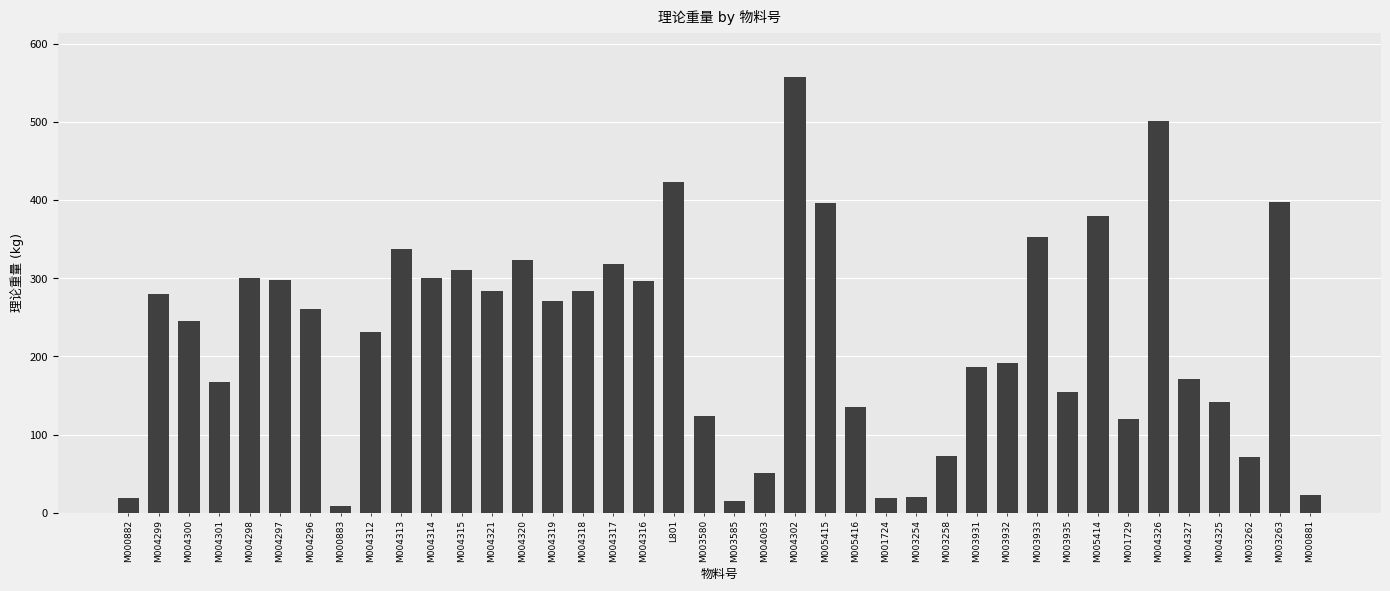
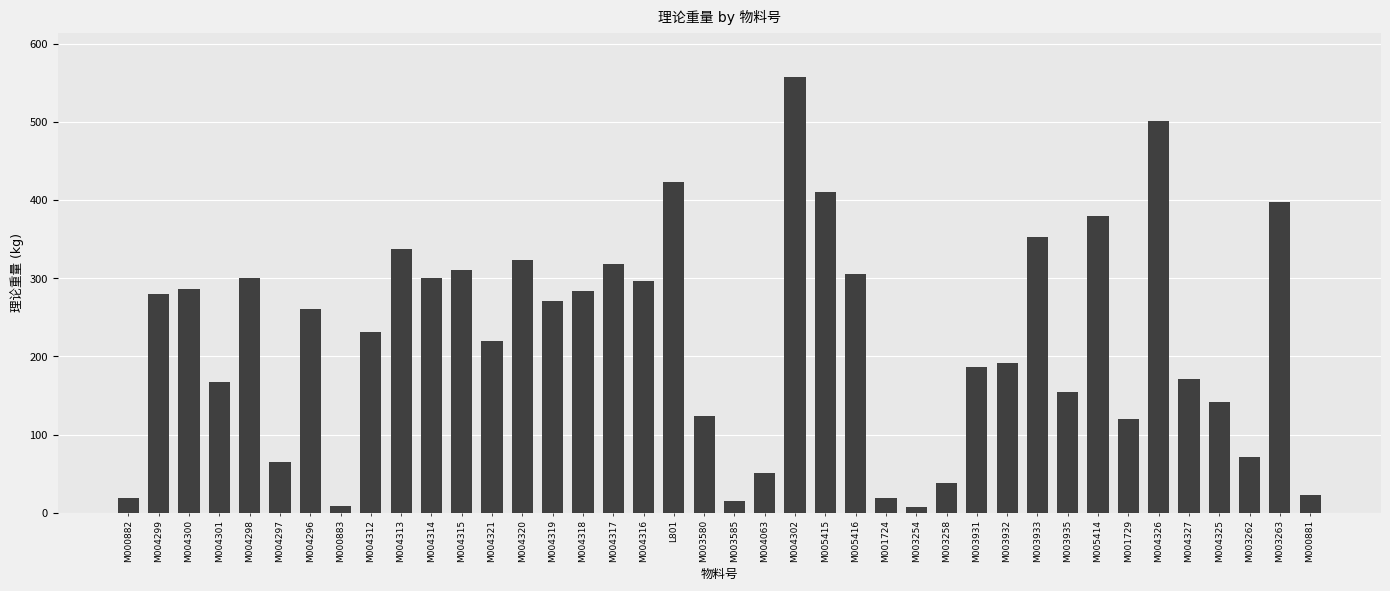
  {
    "M000882": 20,
    "M004299": 280,
-   "M004300": 250,
+   "M004300": 290,
    "M004301": 170,
    "M004298": 300,
-   "M004297": 300,
+   "M004297": 60,
    "M004296": 260,
    "M000883": 10,
    "M004312": 230,
    "M004313": 340,
    "M004314": 300,
    "M004315": 310,
-   "M004321": 280,
+   "M004321": 220,
    "M004320": 320,
    "M004319": 270,
    "M004318": 280,
    "M004317": 320,
    "M004316": 300,
    "L801": 420,
    "M003580": 120,
    "M003585": 10,
    "M004063": 50,
    "M004302": 560,
-   "M005415": 400,
-   "M005416": 140,
+   "M005415": 410,
+   "M005416": 310,
    "M001724": 20,
-   "M003254": 20,
-   "M003258": 70,
+   "M003254": 10,
+   "M003258": 40,
    "M003931": 190,
    "M003932": 190,
    "M003933": 350,
    "M003935": 150,
    "M005414": 380,
    "M001729": 120,
    "M004326": 500,
    "M004327": 170,
    "M004325": 140,
    "M003262": 70,
    "M003263": 400,
    "M000881": 20
  }
